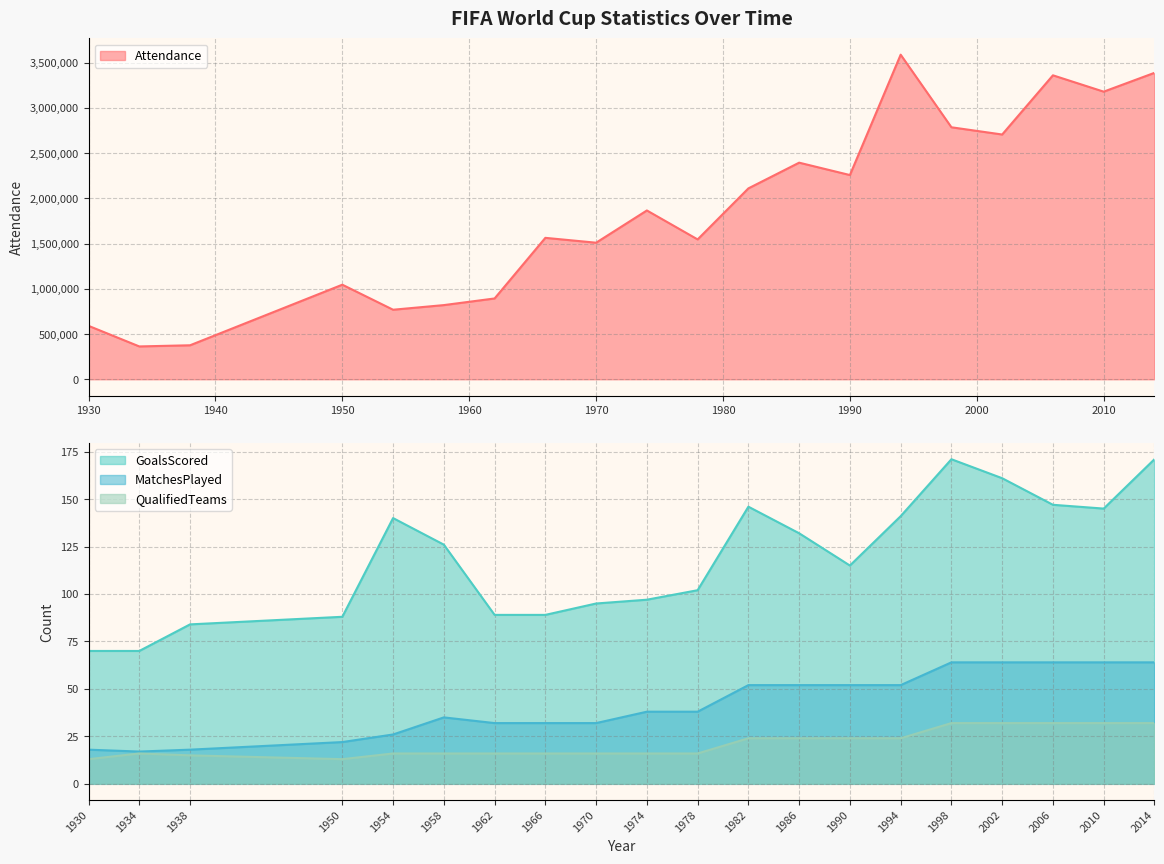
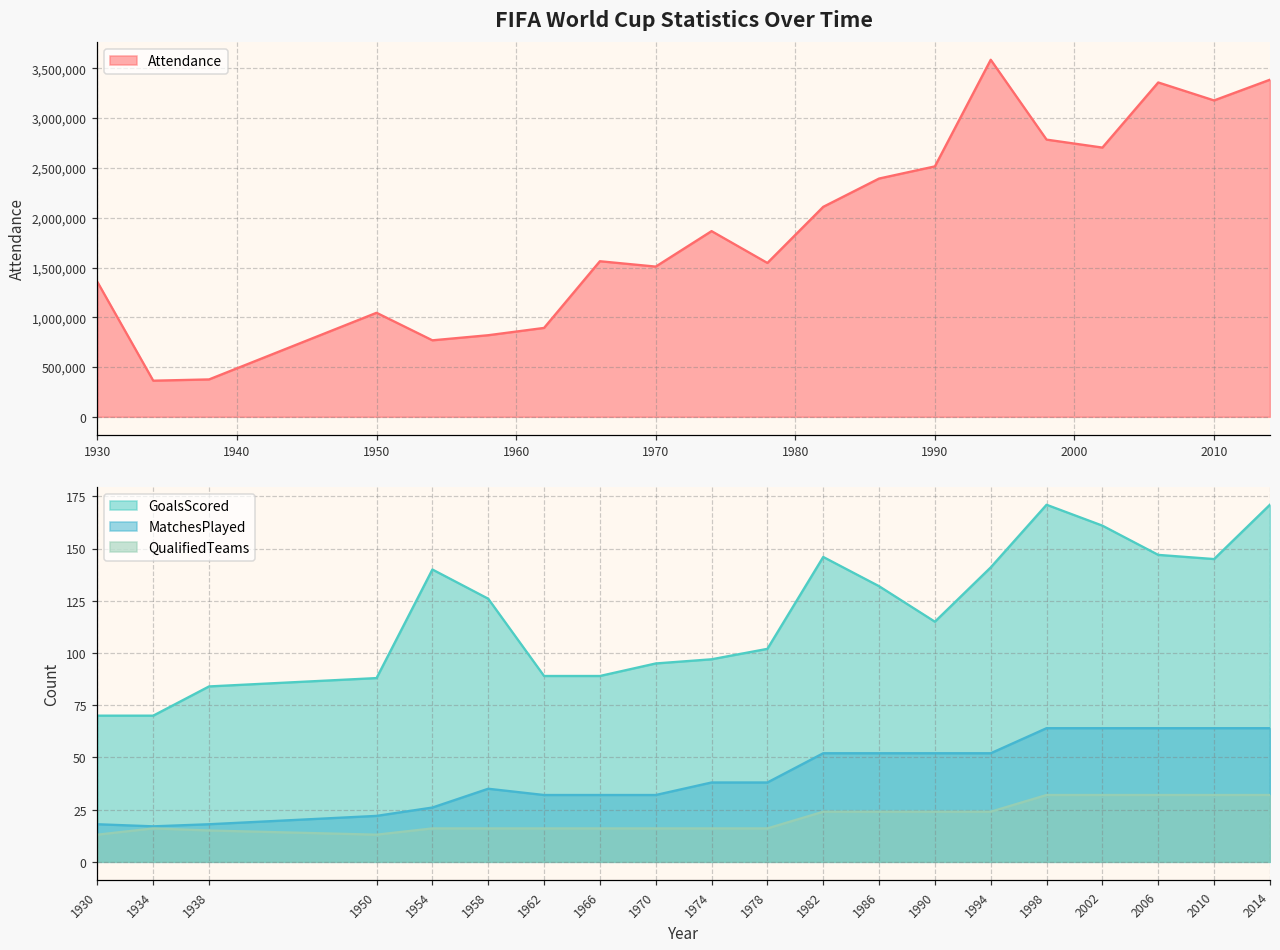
  {
    "FIFA World Cup Statistics Over Time": {
-     "1930": "600,000",
+     "1930": "1,400,000",
      "1950": "1,000,000",
      "1970": "1,500,000",
-     "1990": "2,300,000",
+     "1990": "2,500,000",
      "2010": "3,200,000"
    }
  }
